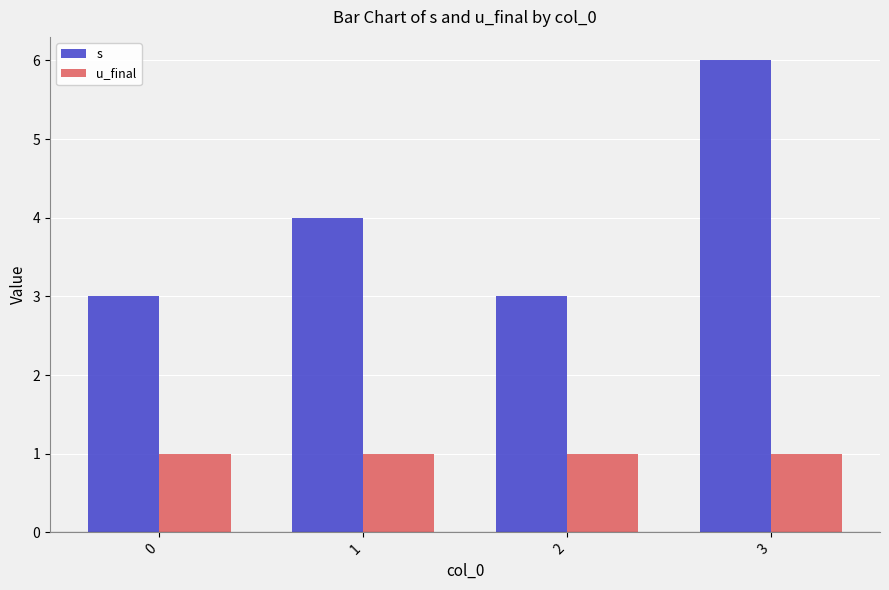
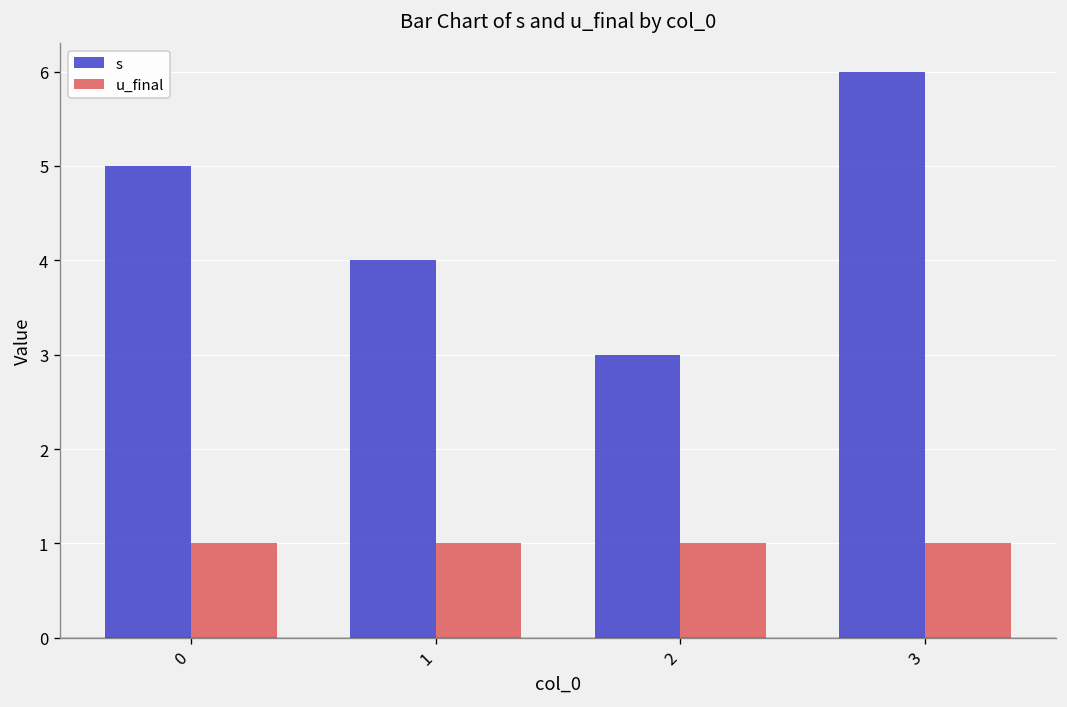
  {
    "s": {
-     "0": 3,
+     "0": 5,
      "1": 4,
      "2": 3,
      "3": 6
    },
    "u_final": {
      "0": 1,
      "1": 1,
      "2": 1,
      "3": 1
    }
  }
